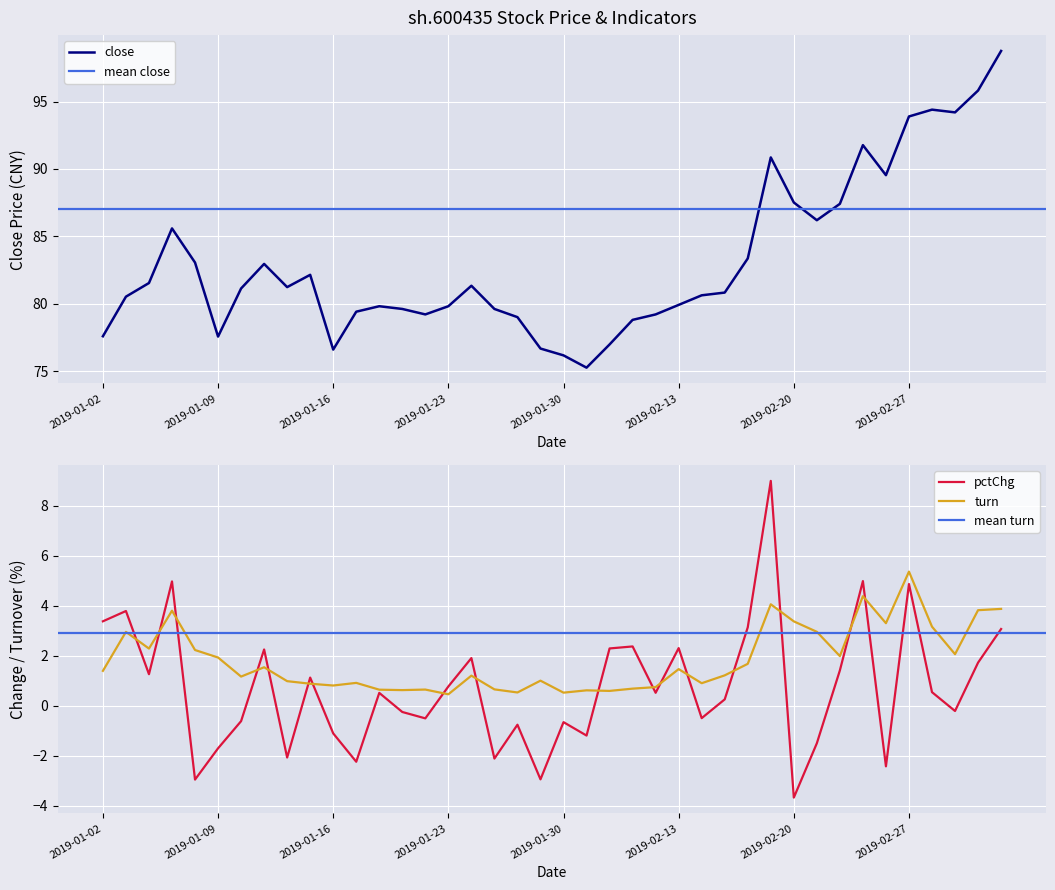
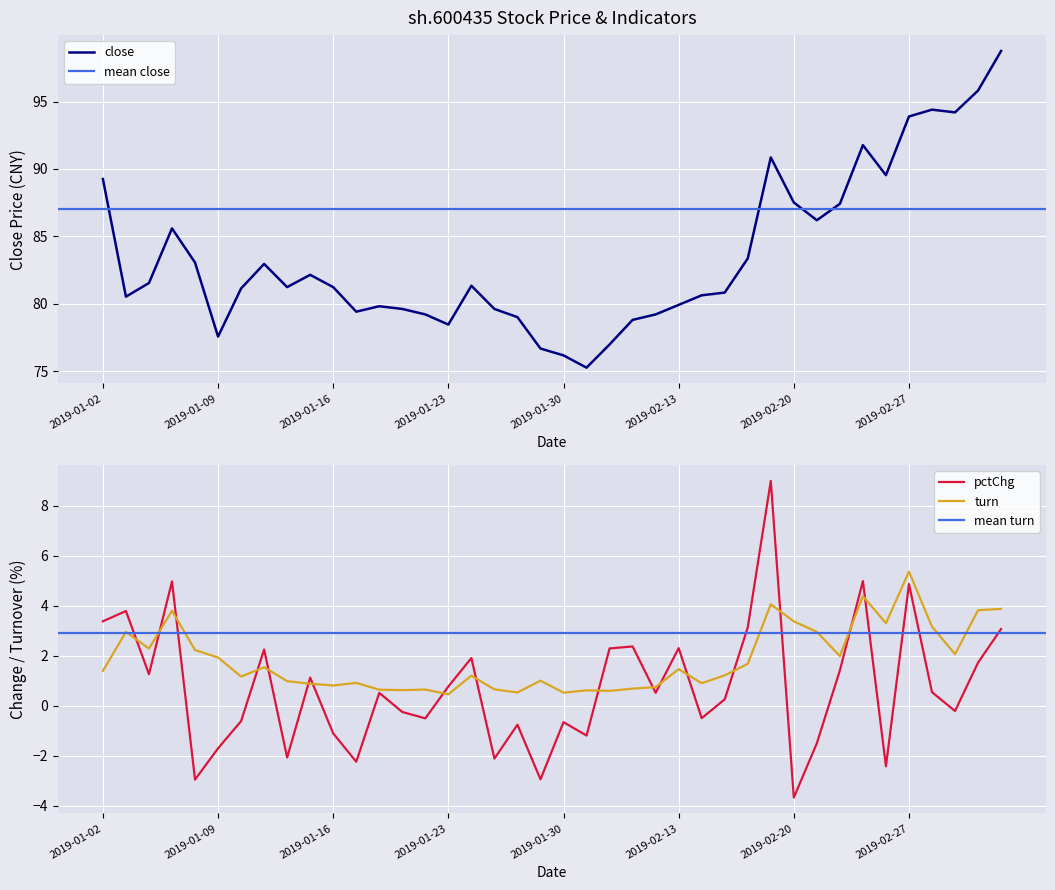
  {
    "sh.600435 Stock Price & Indicators": {
-     "2019-01-02": 77.6,
+     "2019-01-02": 89.3,
      "2019-01-09": 77.6,
-     "2019-01-16": 76.6,
-     "2019-01-23": 79.8,
+     "2019-01-16": 81.2,
+     "2019-01-23": 78.5,
      "2019-01-30": 76.2,
      "2019-02-13": 79.9,
      "2019-02-20": 87.5,
      "2019-02-27": 93.9
    }
  }
